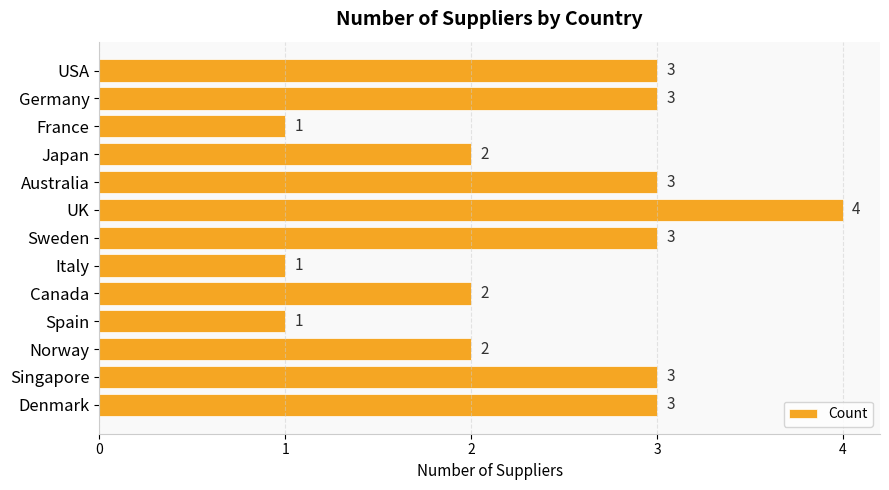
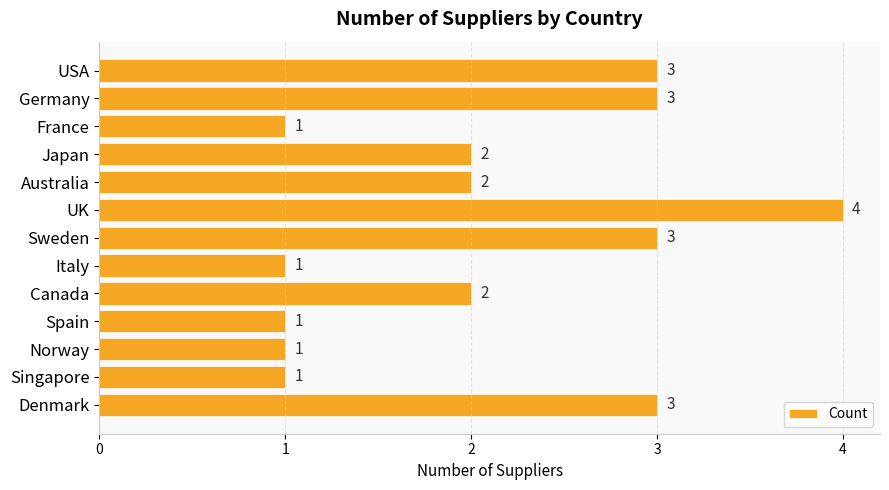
  {
    "USA": 3,
    "Germany": 3,
    "France": 1,
    "Japan": 2,
-   "Australia": 3,
+   "Australia": 2,
    "UK": 4,
    "Sweden": 3,
    "Italy": 1,
    "Canada": 2,
    "Spain": 1,
-   "Norway": 2,
-   "Singapore": 3,
+   "Norway": 1,
+   "Singapore": 1,
    "Denmark": 3
  }
